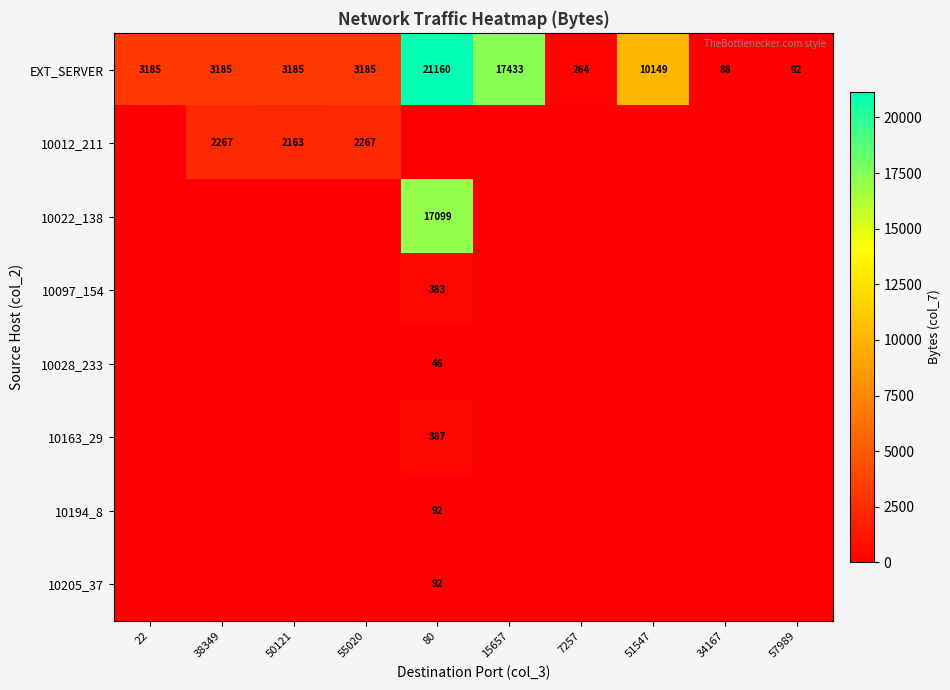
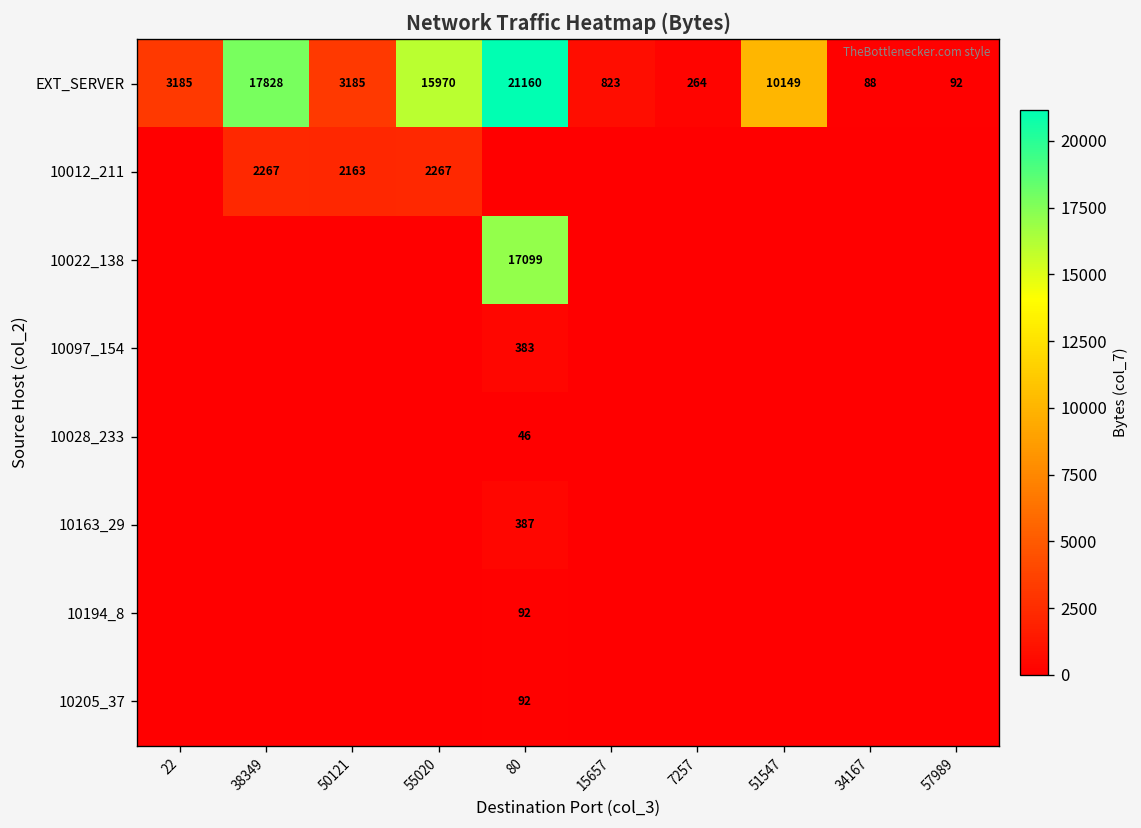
  {
    "EXT_SERVER": {
      "22": 3185,
-     "38349": 3185,
+     "38349": 17828,
      "50121": 3185,
-     "55020": 3185,
+     "55020": 15970,
      "80": 21160,
-     "15657": 17433,
+     "15657": 823,
      "7257": 264,
      "51547": 10149,
      "34167": 88
    },
    "10012_211": {
      "38349": 2267,
      "50121": 2163,
      "55020": 2267
    },
    "10022_138": {
      "80": 17099
    },
    "10097_154": {
      "80": 383
    },
    "10028_233": {
      "80": 46
    },
    "10163_29": {
      "80": 387
    },
    "10194_8": {
      "80": 92
    },
    "10205_37": {
      "80": 92
    }
  }
